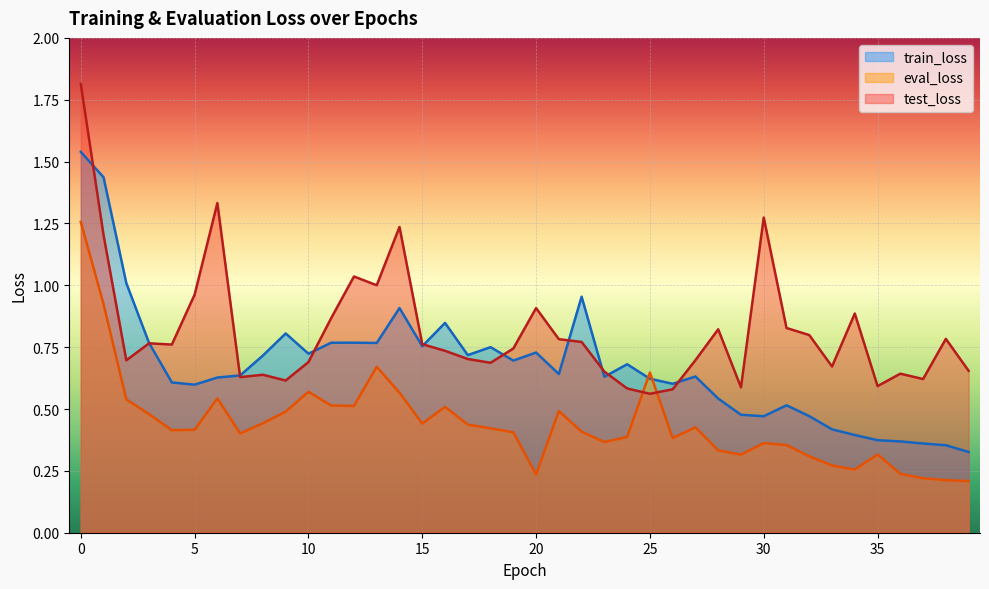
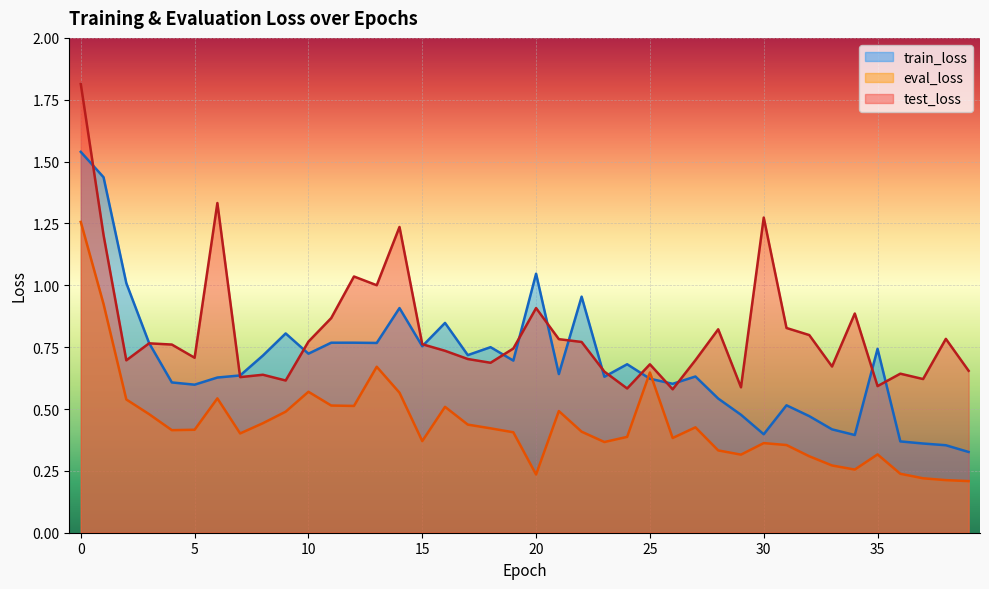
  {
    "train_loss": {
      "0": 1.54,
      "5": 0.60,
      "10": 0.72,
-     "20": 0.73,
+     "20": 1.05,
      "25": 0.62,
-     "30": 0.47,
-     "35": 0.37
+     "30": 0.40,
+     "35": 0.74
    },
    "eval_loss": {
      "0": 1.26,
      "5": 0.42,
      "10": 0.57,
-     "15": 0.44,
+     "15": 0.37,
      "20": 0.24,
      "25": 0.65,
      "30": 0.36,
      "35": 0.32
    },
    "test_loss": {
      "0": 1.81,
-     "5": 0.96,
-     "10": 0.69,
+     "5": 0.71,
+     "10": 0.77,
      "20": 0.91,
-     "25": 0.56,
+     "25": 0.68,
      "30": 1.27,
      "35": 0.59
    }
  }
